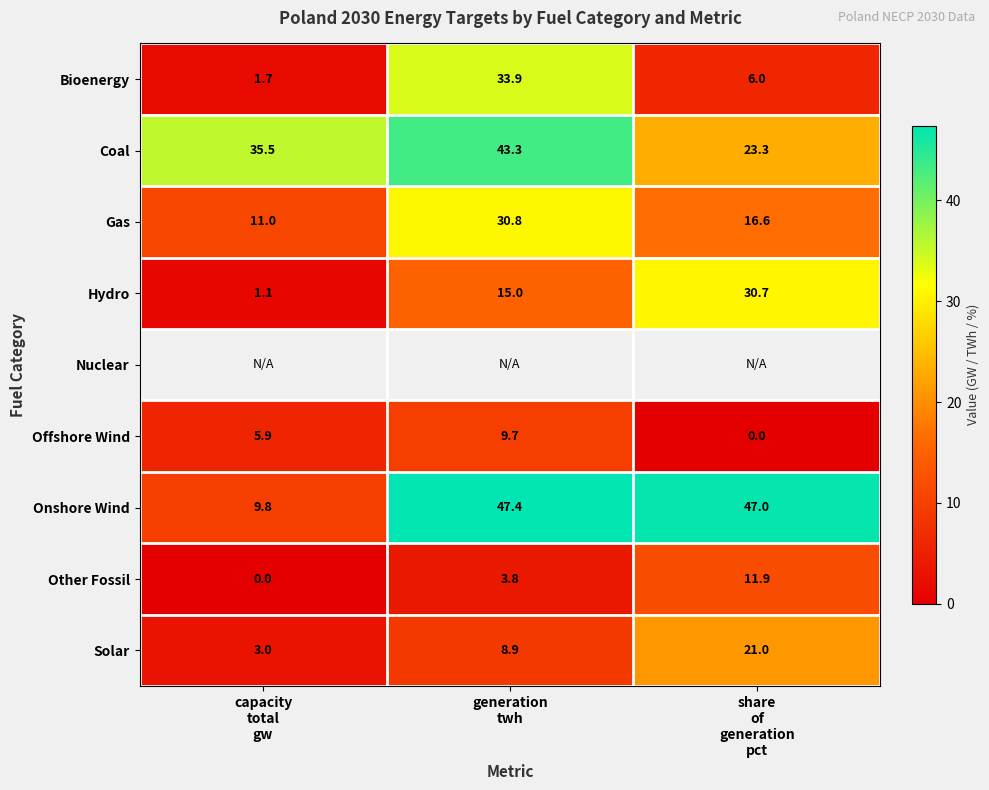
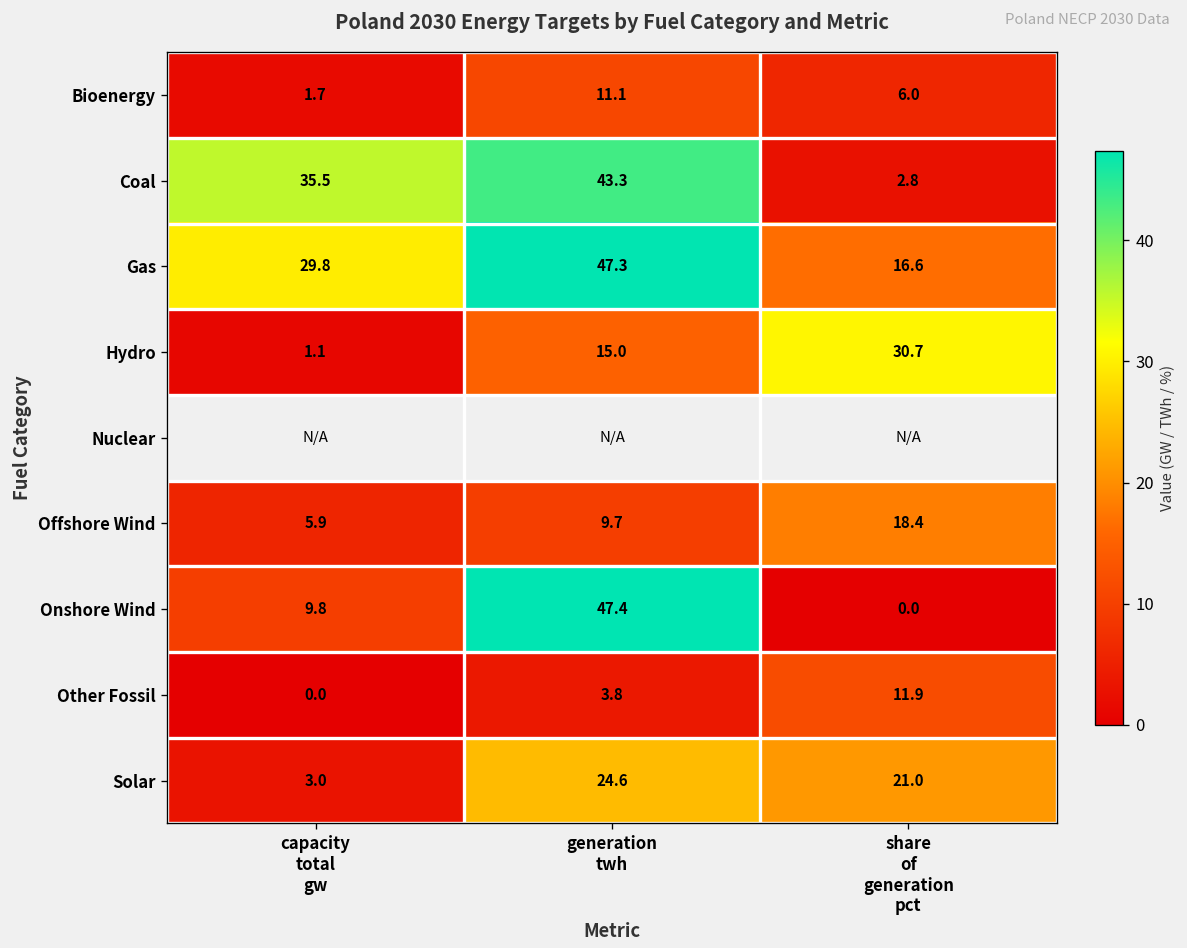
  {
    "Bioenergy": {
      "capacity total gw": 1.7,
-     "generation twh": 33.9,
+     "generation twh": 11.1,
      "share of generation pct": 6.0
    },
    "Coal": {
      "capacity total gw": 35.5,
      "generation twh": 43.3,
-     "share of generation pct": 23.3
+     "share of generation pct": 2.8
    },
    "Gas": {
-     "capacity total gw": 11.0,
-     "generation twh": 30.8,
+     "capacity total gw": 29.8,
+     "generation twh": 47.3,
      "share of generation pct": 16.6
    },
    "Hydro": {
      "capacity total gw": 1.1,
      "generation twh": 15.0,
      "share of generation pct": 30.7
    },
    "Offshore Wind": {
      "capacity total gw": 5.9,
      "generation twh": 9.7,
-     "share of generation pct": 0.0
+     "share of generation pct": 18.4
    },
    "Onshore Wind": {
      "capacity total gw": 9.8,
      "generation twh": 47.4,
-     "share of generation pct": 47.0
+     "share of generation pct": 0.0
    },
    "Other Fossil": {
      "capacity total gw": 0.0,
      "generation twh": 3.8,
      "share of generation pct": 11.9
    },
    "Solar": {
      "capacity total gw": 3.0,
-     "generation twh": 8.9,
+     "generation twh": 24.6,
      "share of generation pct": 21.0
    }
  }
